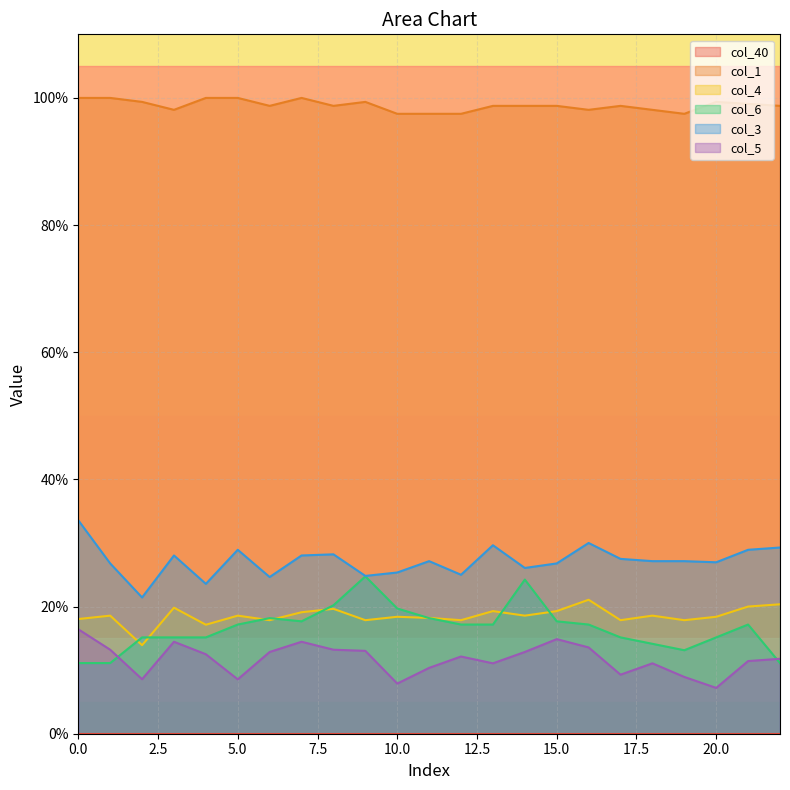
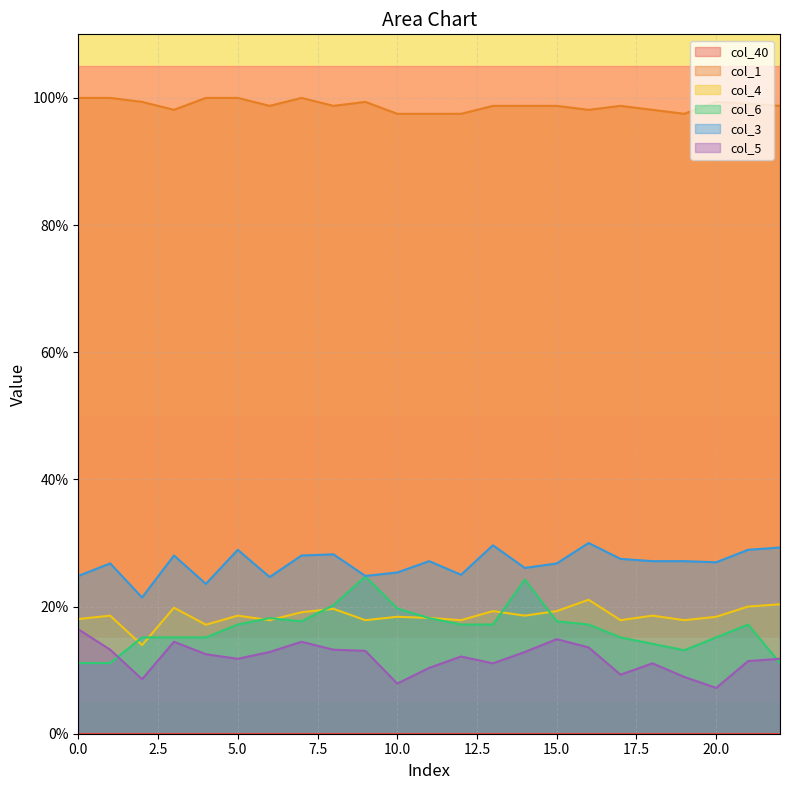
  {
    "col_3": {
-     "0.0": "34%",
+     "0.0": "25%",
      "5.0": "29%",
      "10.0": "25%",
      "15.0": "27%",
      "20.0": "27%"
    },
    "col_5": {
      "0.0": "16%",
-     "5.0": "9%",
+     "5.0": "12%",
      "10.0": "8%",
      "15.0": "15%",
      "20.0": "7%"
    }
  }
